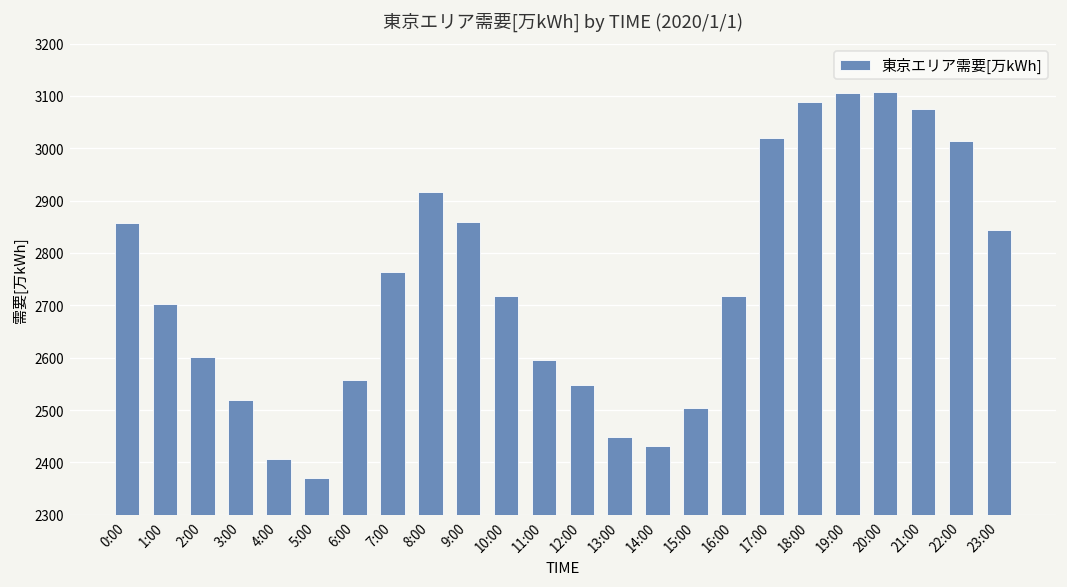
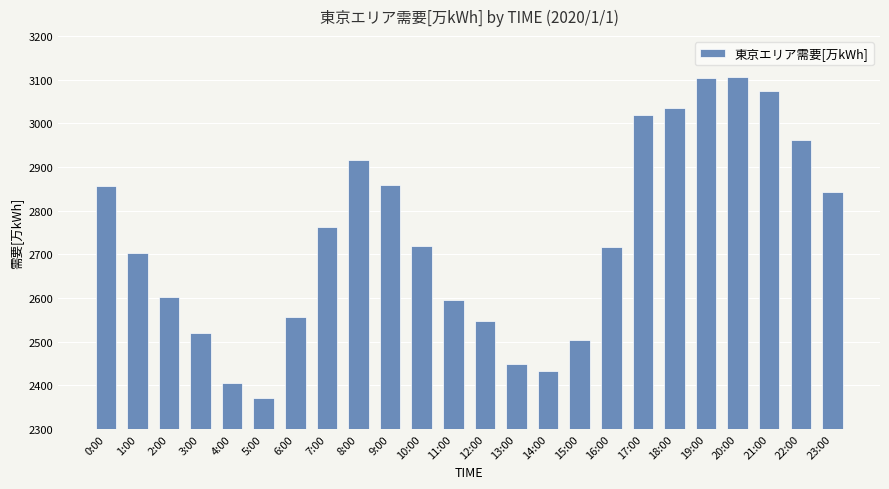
  {
    "0:00": 2860,
    "1:00": 2700,
    "2:00": 2600,
    "3:00": 2520,
    "4:00": 2410,
    "5:00": 2370,
    "6:00": 2560,
    "7:00": 2760,
    "8:00": 2920,
    "9:00": 2860,
    "10:00": 2720,
    "11:00": 2600,
    "12:00": 2550,
    "13:00": 2450,
    "14:00": 2430,
    "15:00": 2500,
    "16:00": 2720,
    "17:00": 3020,
-   "18:00": 3090,
+   "18:00": 3040,
    "19:00": 3110,
    "20:00": 3110,
    "21:00": 3080,
-   "22:00": 3010,
+   "22:00": 2960,
    "23:00": 2840
  }
